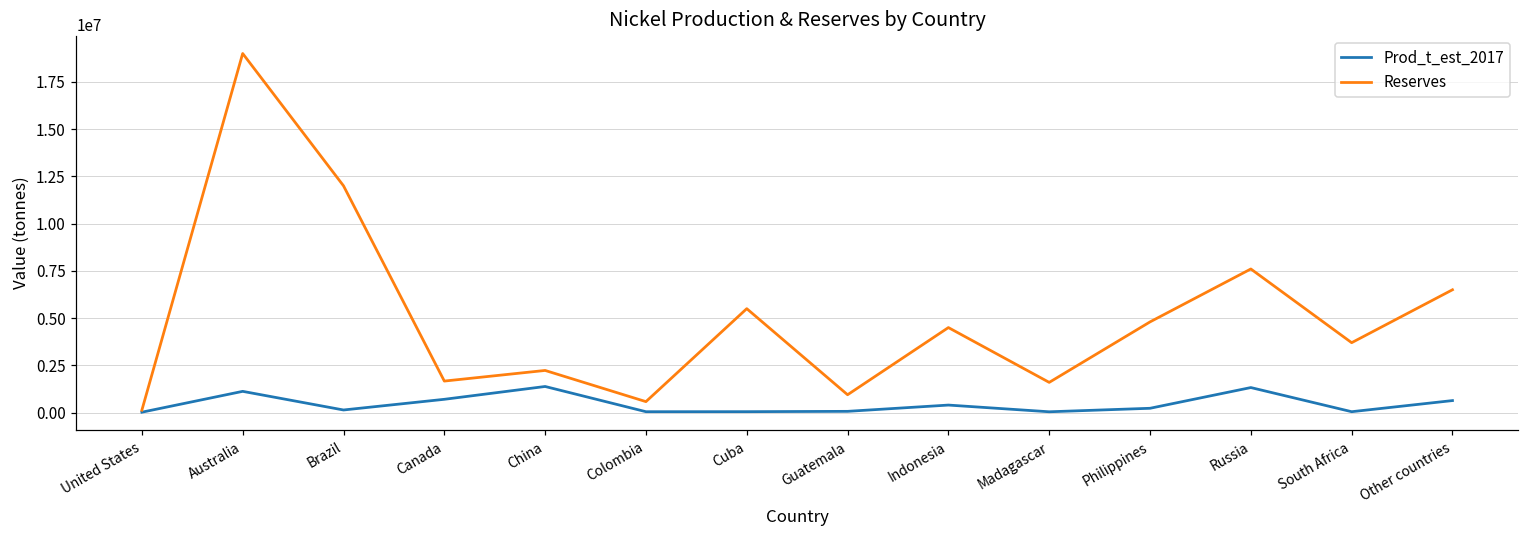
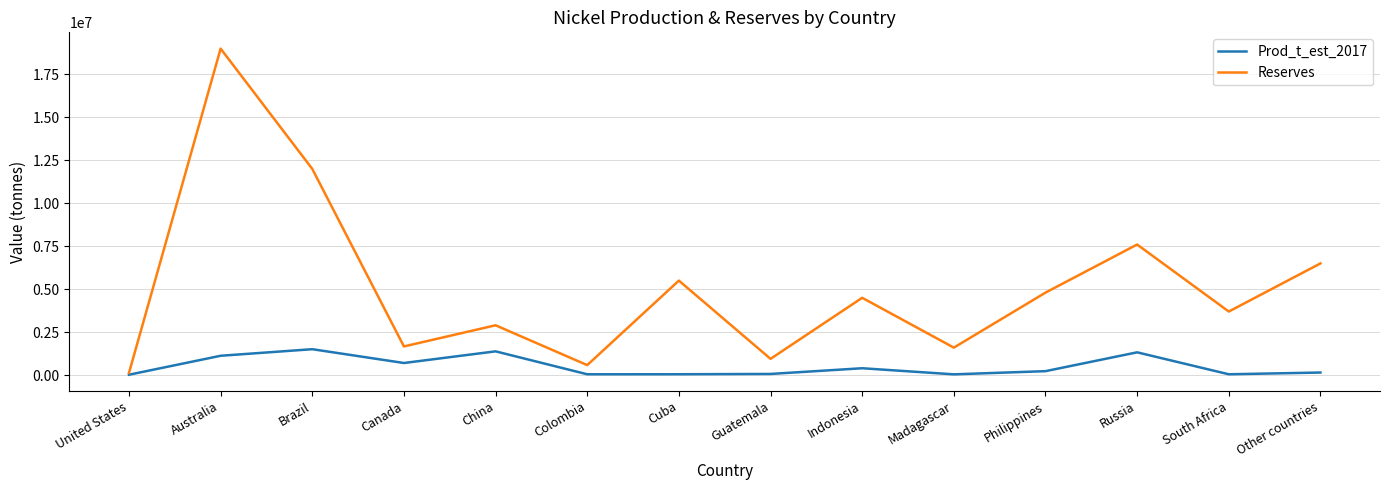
  {
    "Prod_t_est_2017": {
      "Australia": 1100000,
-     "Brazil": 100000,
+     "Brazil": 1500000,
      "Canada": 700000,
      "China": 1400000,
      "Colombia": 0,
      "Cuba": 100000,
      "Guatemala": 100000,
      "Indonesia": 400000,
      "Madagascar": 0,
      "Philippines": 200000,
      "Russia": 1300000,
      "South Africa": 0,
-     "Other countries": 600000
+     "Other countries": 200000
    },
    "Reserves": {
      "Australia": 19000000,
      "Brazil": 12000000,
      "Canada": 1700000,
-     "China": 2200000,
+     "China": 2900000,
      "Colombia": 600000,
      "Cuba": 5500000,
      "Guatemala": 900000,
      "Indonesia": 4500000,
      "Madagascar": 1600000,
      "Philippines": 4800000,
      "Russia": 7600000,
      "South Africa": 3700000,
      "Other countries": 6500000
    }
  }
